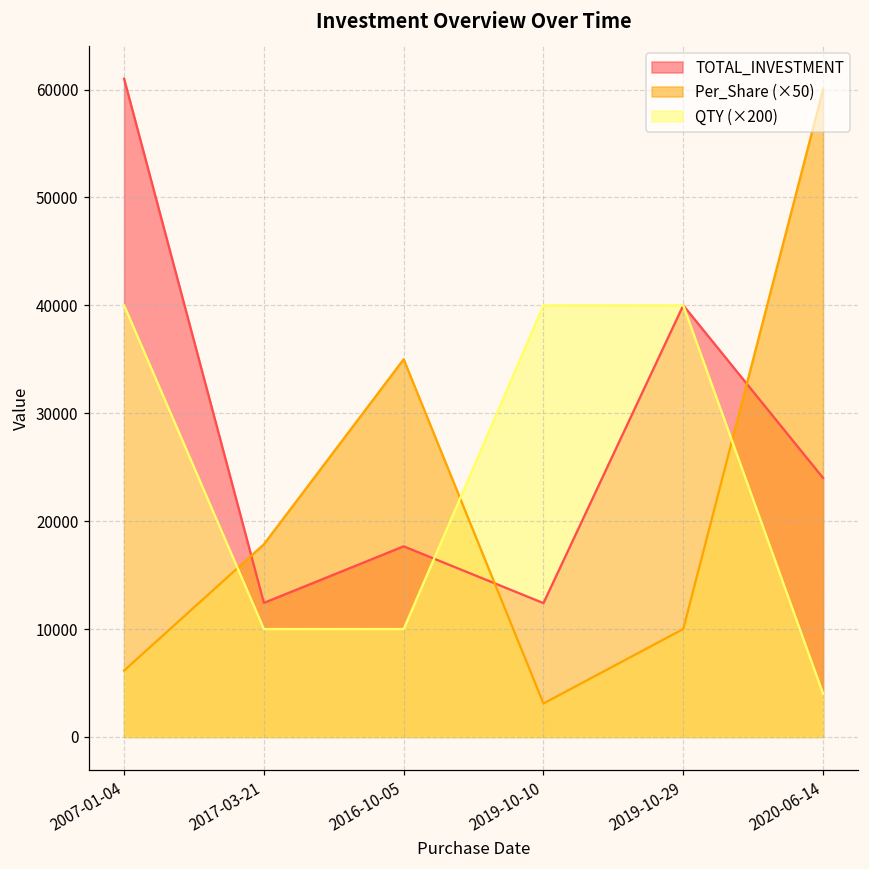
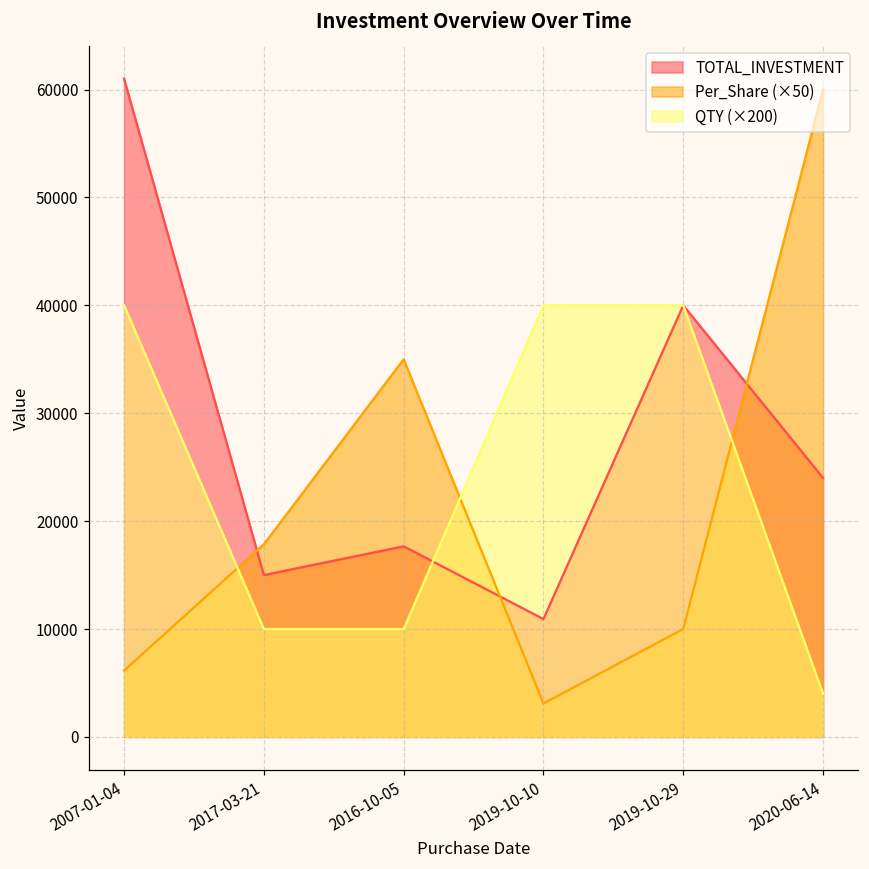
  {
    "TOTAL_INVESTMENT": {
      "2007-01-04": 61000,
-     "2017-03-21": 12000,
+     "2017-03-21": 15000,
      "2016-10-05": 18000,
-     "2019-10-10": 12000,
+     "2019-10-10": 11000,
      "2020-06-14": 24000
    },
    "Per_Share (×50)": {
      "2007-01-04": 6000,
      "2017-03-21": 18000,
      "2016-10-05": 35000,
      "2019-10-10": 3000,
      "2019-10-29": 10000
    },
    "QTY (×200)": {
      "2007-01-04": 40000,
      "2017-03-21": 10000,
      "2016-10-05": 10000,
      "2019-10-10": 40000,
      "2020-06-14": 4000
    }
  }
